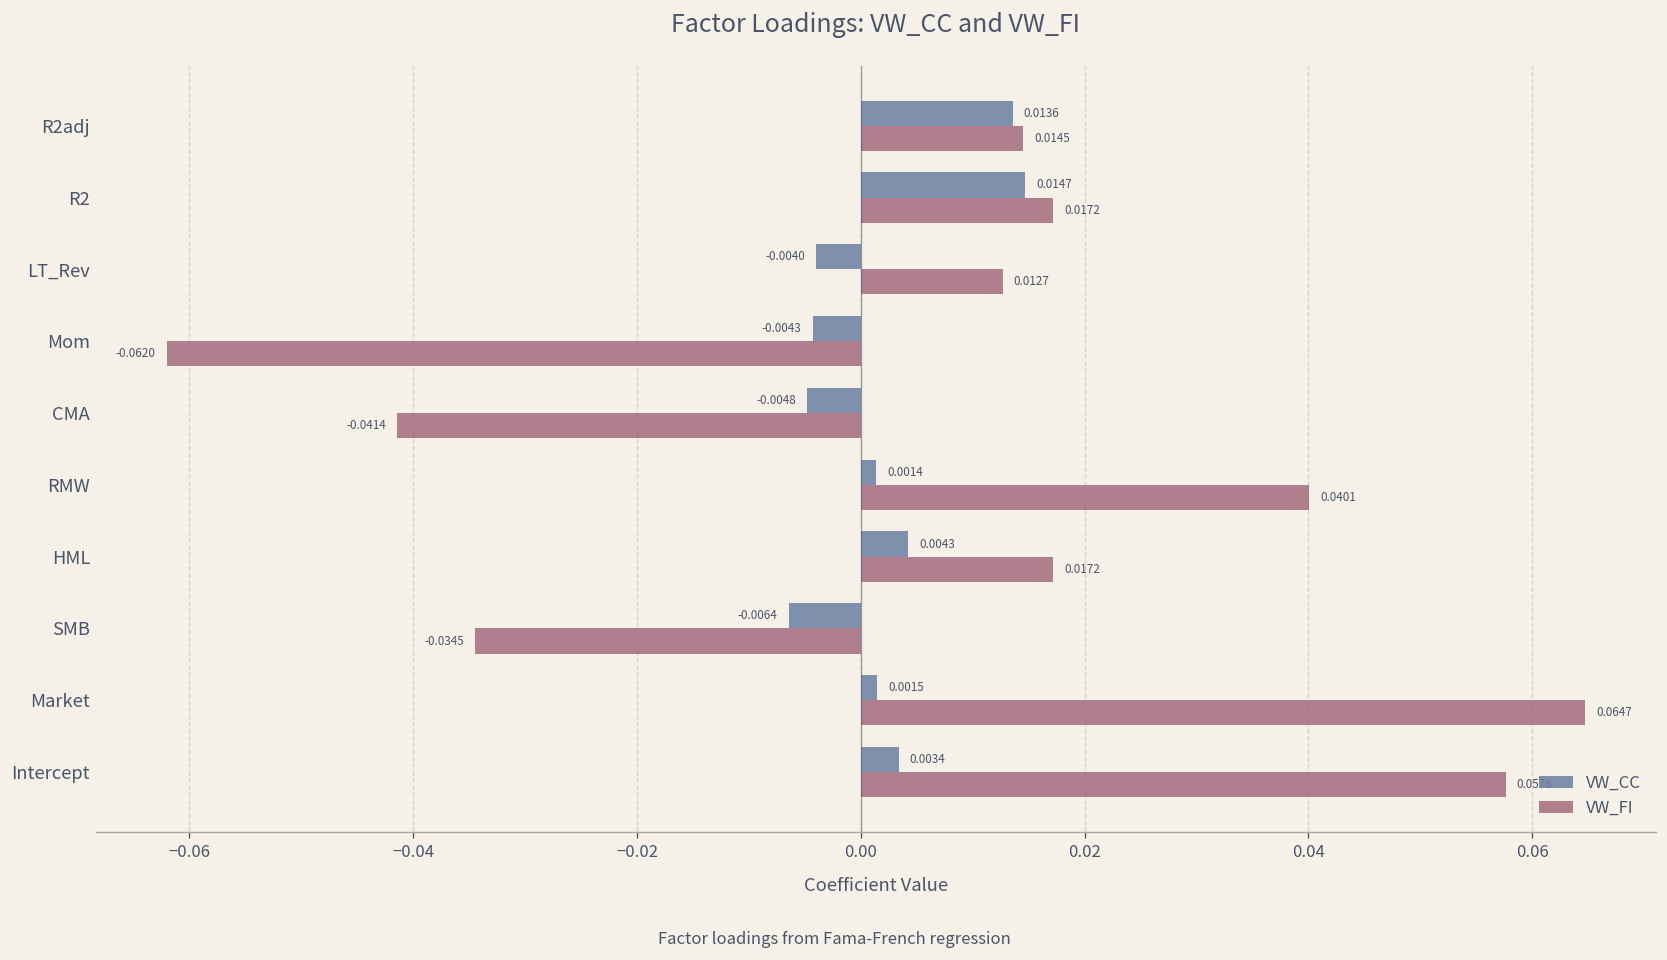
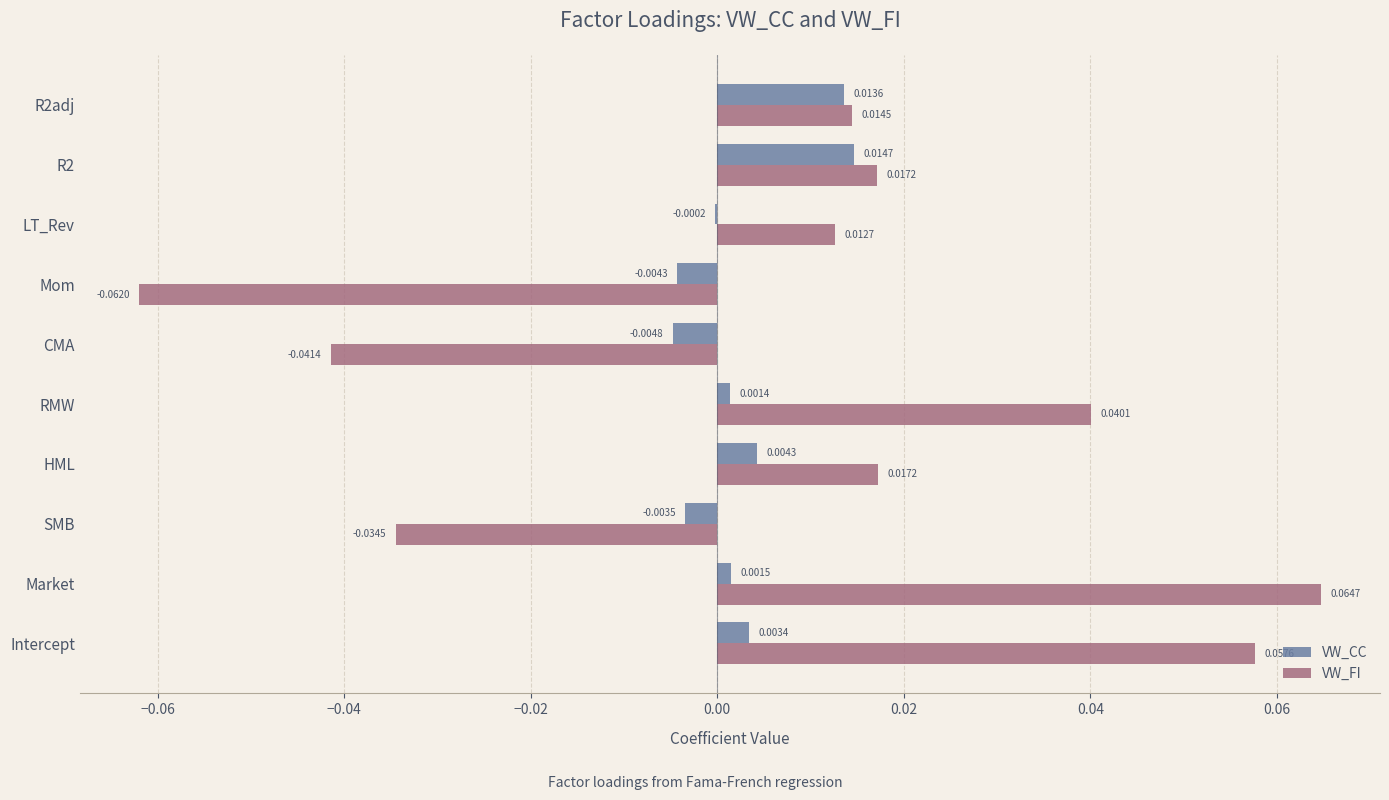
  {
    "VW_CC": {
      "R2adj": 0.0136,
      "R2": 0.0147,
-     "LT_Rev": -0.0040,
+     "LT_Rev": -0.0002,
      "Mom": -0.0043,
      "CMA": -0.0048,
      "RMW": 0.0014,
      "HML": 0.0043,
-     "SMB": -0.0064,
+     "SMB": -0.0035,
      "Market": 0.0015,
      "Intercept": 0.0034
    },
    "VW_FI": {
      "R2adj": 0.0145,
      "R2": 0.0172,
      "LT_Rev": 0.0127,
      "Mom": -0.0620,
      "CMA": -0.0414,
      "RMW": 0.0401,
      "HML": 0.0172,
      "SMB": -0.0345,
      "Market": 0.0647
    }
  }
